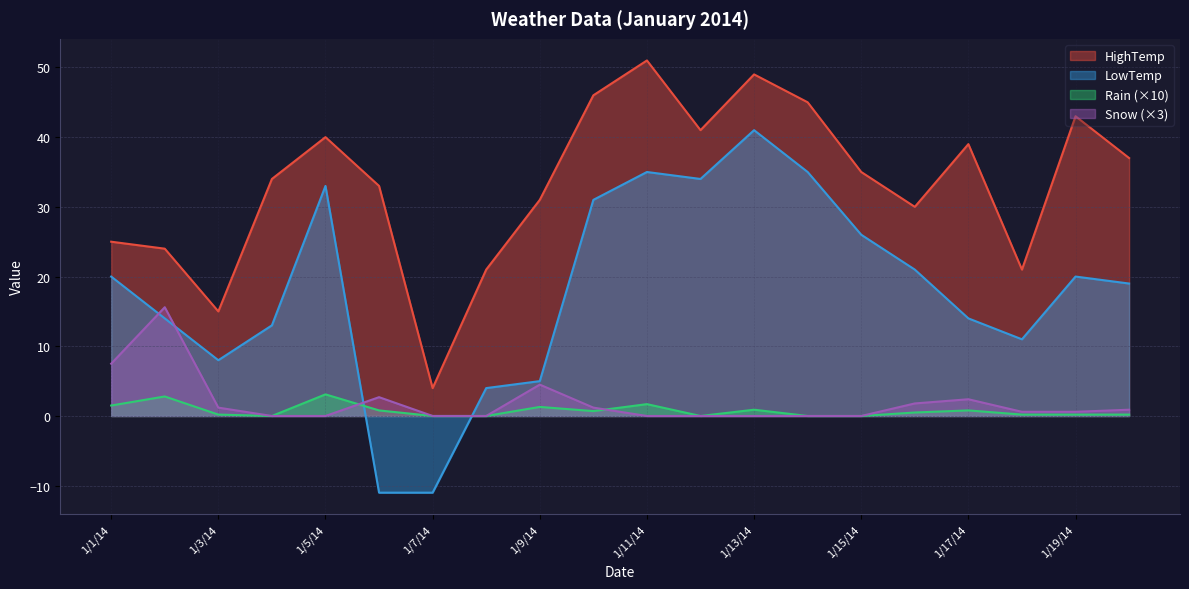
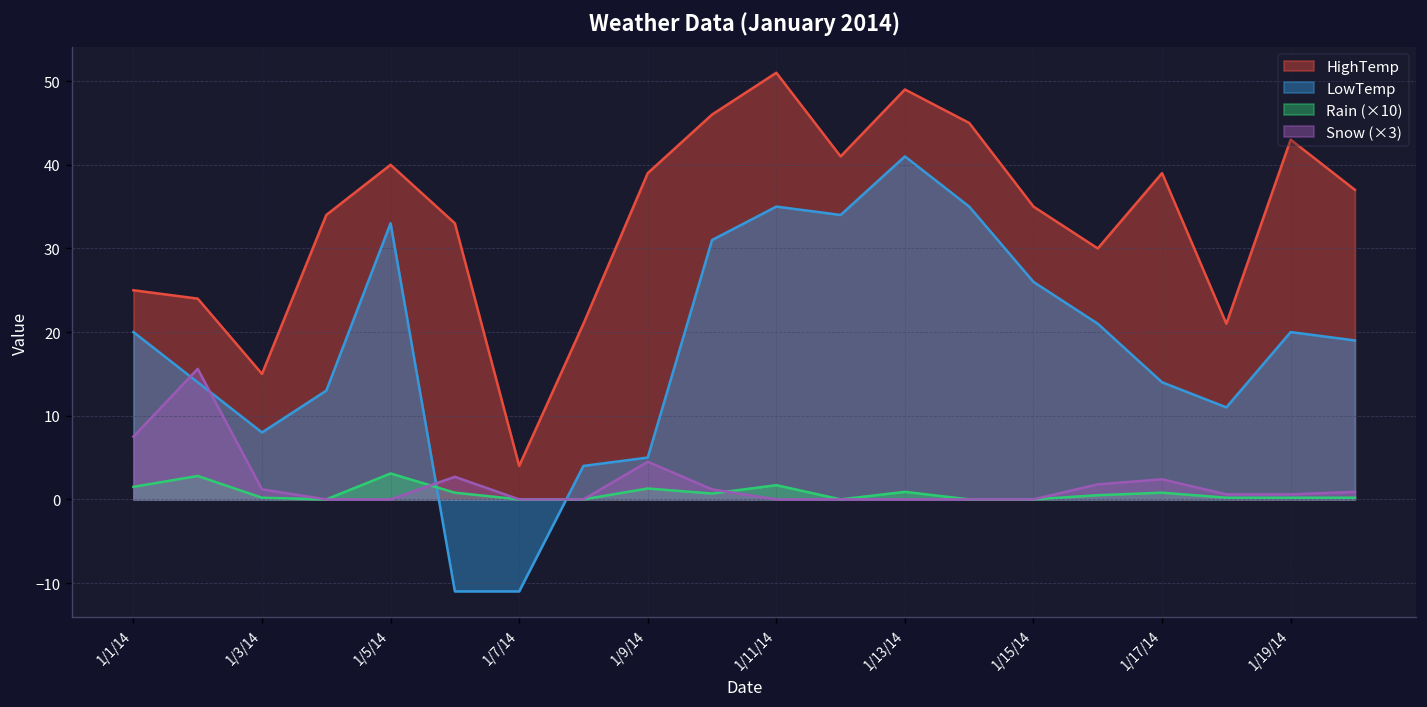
  {
    "HighTemp": {
      "1/1/14": 25,
      "1/3/14": 15,
      "1/5/14": 40,
      "1/7/14": 4,
-     "1/9/14": 31,
+     "1/9/14": 39,
      "1/11/14": 51,
      "1/13/14": 49,
      "1/15/14": 35,
      "1/17/14": 39
    },
    "Rain (×10)": {
      "1/1/14": 2,
      "1/3/14": 0,
      "1/5/14": 3,
      "1/9/14": 1,
      "1/11/14": 2,
      "1/13/14": 1,
      "1/17/14": 1,
      "1/19/14": 0
    },
    "Snow (×3)": {
      "1/1/14": 8,
      "1/3/14": 1,
      "1/5/14": 0,
      "1/9/14": 5,
      "1/11/14": 0,
      "1/13/14": 0,
      "1/17/14": 2,
      "1/19/14": 1
    }
  }
